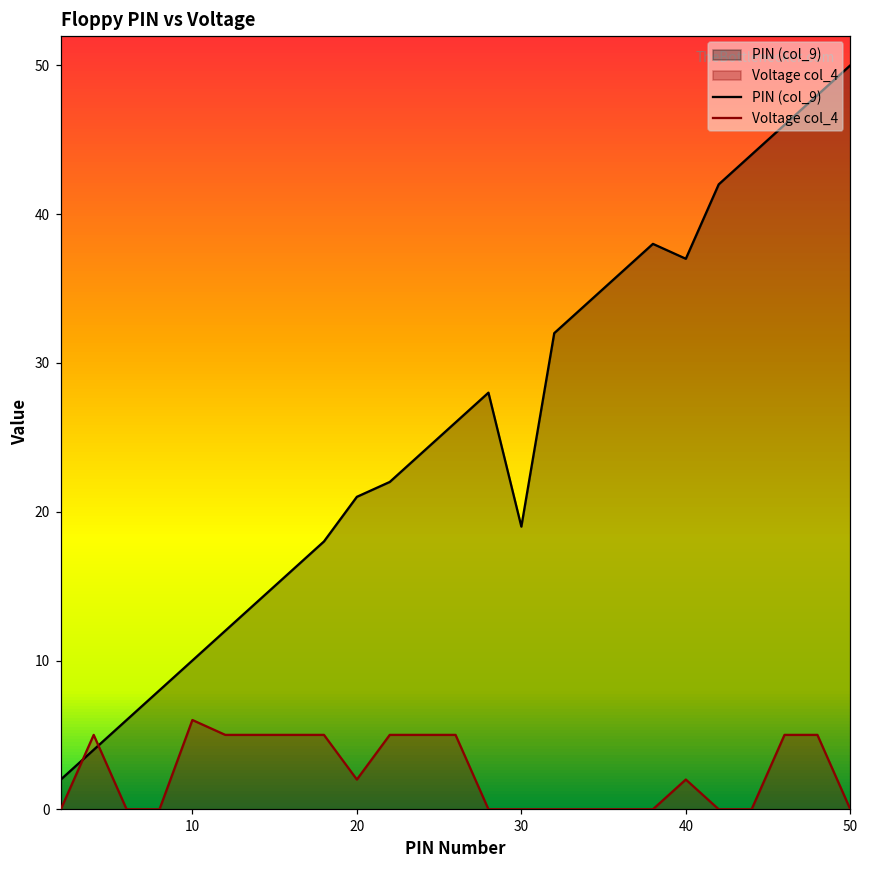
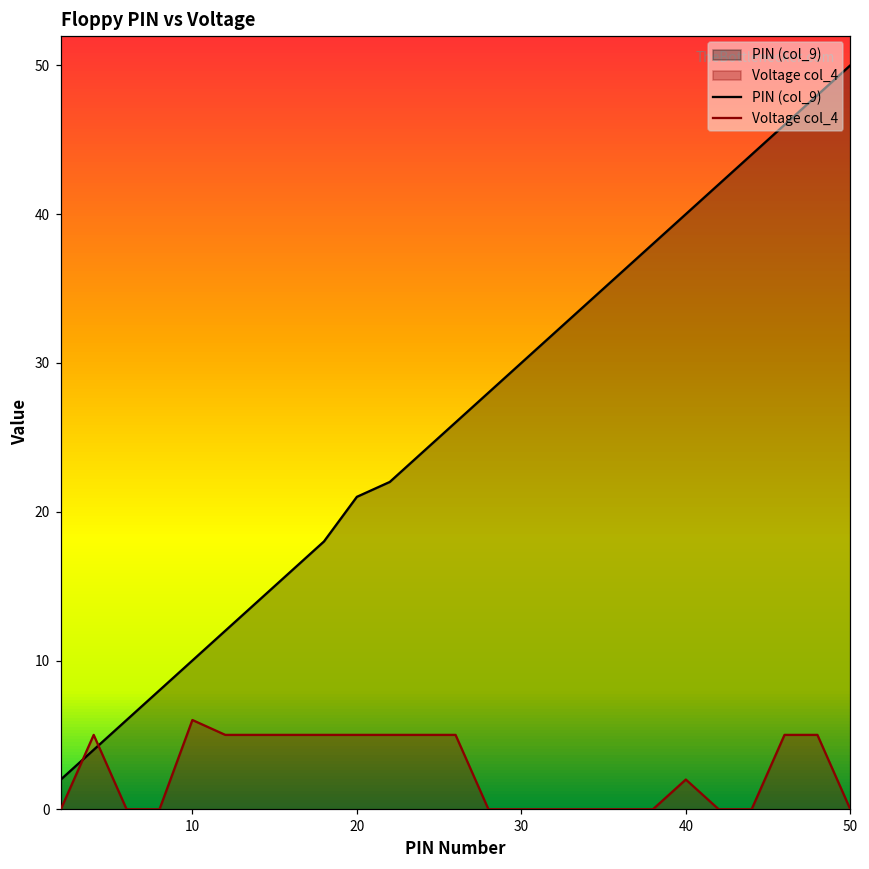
  {
    "PIN (col_9)": {
      "10": 10,
      "20": 21,
-     "30": 19,
-     "40": 37,
+     "30": 30,
+     "40": 40,
      "50": 50
    },
    "Voltage col_4": {
      "10": 6,
-     "20": 2,
+     "20": 5,
      "30": 0,
      "40": 2,
      "50": 0
    }
  }
